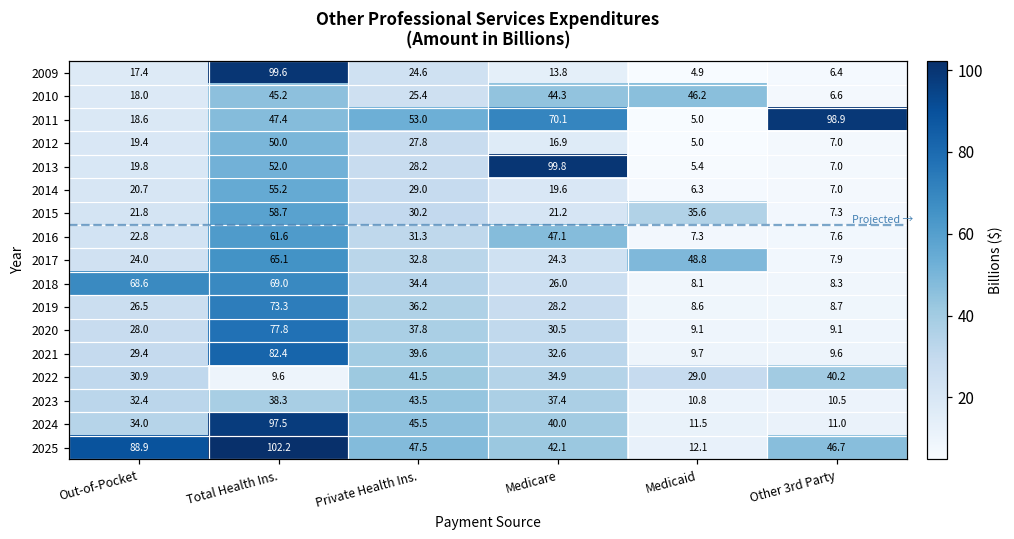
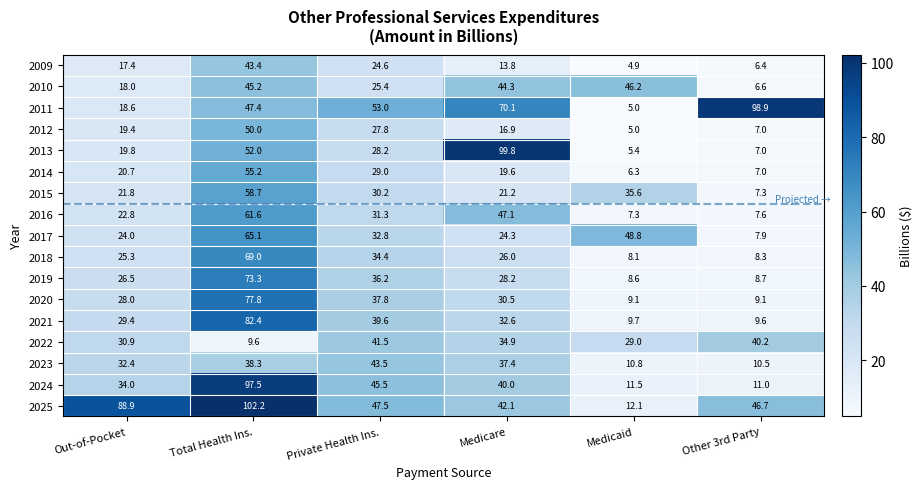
  {
    "2009": {
      "Out-of-Pocket": 17.4,
-     "Total Health Ins.": 99.6,
+     "Total Health Ins.": 43.4,
      "Private Health Ins.": 24.6,
      "Medicare": 13.8,
      "Medicaid": 4.9,
      "Other 3rd Party": 6.4
    },
    "2010": {
      "Out-of-Pocket": 18.0,
      "Total Health Ins.": 45.2,
      "Private Health Ins.": 25.4,
      "Medicare": 44.3,
      "Medicaid": 46.2,
      "Other 3rd Party": 6.6
    },
    "2011": {
      "Out-of-Pocket": 18.6,
      "Total Health Ins.": 47.4,
      "Private Health Ins.": 53.0,
      "Medicare": 70.1,
      "Medicaid": 5.0,
      "Other 3rd Party": 98.9
    },
    "2012": {
      "Out-of-Pocket": 19.4,
      "Total Health Ins.": 50.0,
      "Private Health Ins.": 27.8,
      "Medicare": 16.9,
      "Medicaid": 5.0,
      "Other 3rd Party": 7.0
    },
    "2013": {
      "Out-of-Pocket": 19.8,
      "Total Health Ins.": 52.0,
      "Private Health Ins.": 28.2,
      "Medicare": 99.8,
      "Medicaid": 5.4,
      "Other 3rd Party": 7.0
    },
    "2014": {
      "Out-of-Pocket": 20.7,
      "Total Health Ins.": 55.2,
      "Private Health Ins.": 29.0,
      "Medicare": 19.6,
      "Medicaid": 6.3,
      "Other 3rd Party": 7.0
    },
    "2015": {
      "Out-of-Pocket": 21.8,
      "Total Health Ins.": 58.7,
      "Private Health Ins.": 30.2,
      "Medicare": 21.2,
      "Medicaid": 35.6
    },
    "2016": {
      "Out-of-Pocket": 22.8,
      "Total Health Ins.": 61.6,
      "Private Health Ins.": 31.3,
      "Medicare": 47.1,
      "Medicaid": 7.3,
      "Other 3rd Party": 7.6
    },
    "2017": {
      "Out-of-Pocket": 24.0,
      "Total Health Ins.": 65.1,
      "Private Health Ins.": 32.8,
      "Medicare": 24.3,
      "Medicaid": 48.8,
      "Other 3rd Party": 7.9
    },
    "2018": {
-     "Out-of-Pocket": 68.6,
+     "Out-of-Pocket": 25.3,
      "Total Health Ins.": 69.0,
      "Private Health Ins.": 34.4,
      "Medicare": 26.0,
      "Medicaid": 8.1,
      "Other 3rd Party": 8.3
    },
    "2019": {
      "Out-of-Pocket": 26.5,
      "Total Health Ins.": 73.3,
      "Private Health Ins.": 36.2,
      "Medicare": 28.2,
      "Medicaid": 8.6,
      "Other 3rd Party": 8.7
    },
    "2020": {
      "Out-of-Pocket": 28.0,
      "Total Health Ins.": 77.8,
      "Private Health Ins.": 37.8,
      "Medicare": 30.5,
      "Medicaid": 9.1,
      "Other 3rd Party": 9.1
    },
    "2021": {
      "Out-of-Pocket": 29.4,
      "Total Health Ins.": 82.4,
      "Private Health Ins.": 39.6,
      "Medicare": 32.6,
      "Medicaid": 9.7,
      "Other 3rd Party": 9.6
    },
    "2022": {
      "Out-of-Pocket": 30.9,
      "Total Health Ins.": 9.6,
      "Private Health Ins.": 41.5,
      "Medicare": 34.9,
      "Medicaid": 29.0,
      "Other 3rd Party": 40.2
    },
    "2023": {
      "Out-of-Pocket": 32.4,
      "Total Health Ins.": 38.3,
      "Private Health Ins.": 43.5,
      "Medicare": 37.4,
      "Medicaid": 10.8,
      "Other 3rd Party": 10.5
    },
    "2024": {
      "Out-of-Pocket": 34.0,
      "Total Health Ins.": 97.5,
      "Private Health Ins.": 45.5,
      "Medicare": 40.0,
      "Medicaid": 11.5,
      "Other 3rd Party": 11.0
    },
    "2025": {
      "Out-of-Pocket": 88.9,
      "Total Health Ins.": 102.2,
      "Private Health Ins.": 47.5,
      "Medicare": 42.1,
      "Medicaid": 12.1,
      "Other 3rd Party": 46.7
    }
  }
